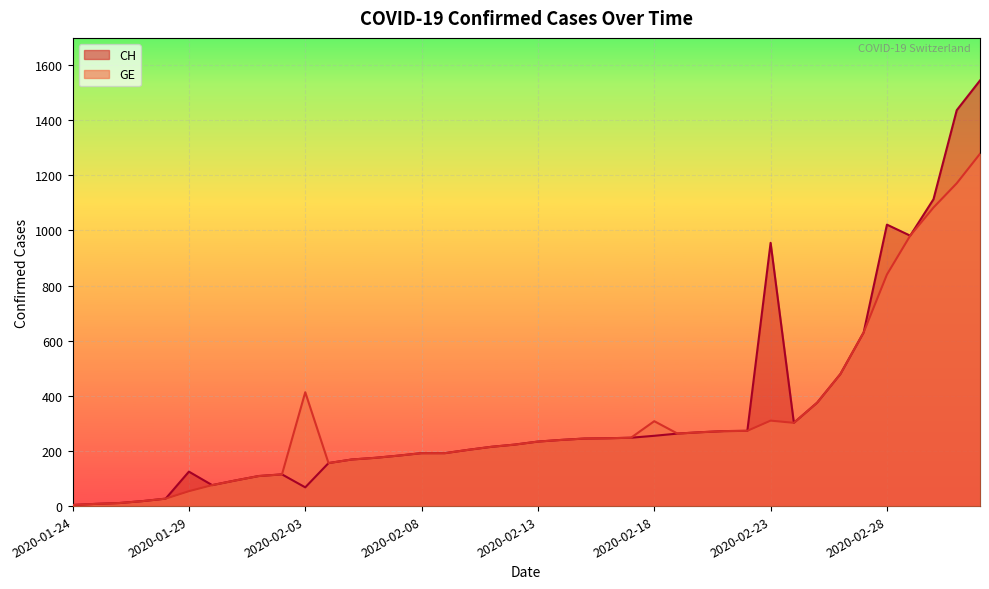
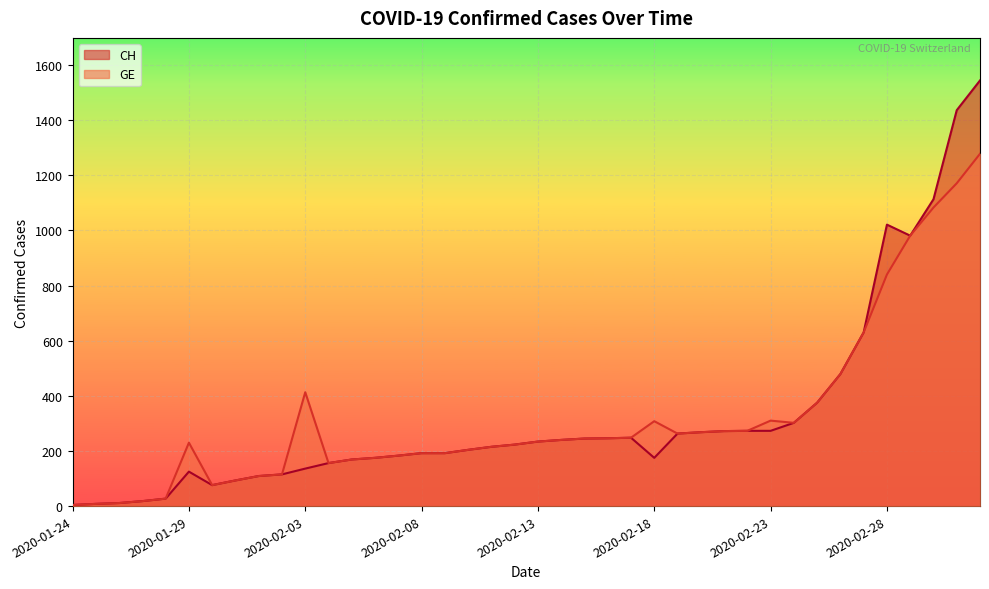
  {
    "CH": {
      "2020-01-29": 130,
-     "2020-02-03": 70,
-     "2020-02-18": 260,
-     "2020-02-23": 960,
+     "2020-02-03": 140,
+     "2020-02-18": 180,
+     "2020-02-23": 270,
      "2020-02-28": 1020
    },
    "GE": {
-     "2020-01-29": 50,
+     "2020-01-29": 230,
      "2020-02-03": 410,
      "2020-02-18": 310,
      "2020-02-23": 310,
      "2020-02-28": 840
    }
  }
